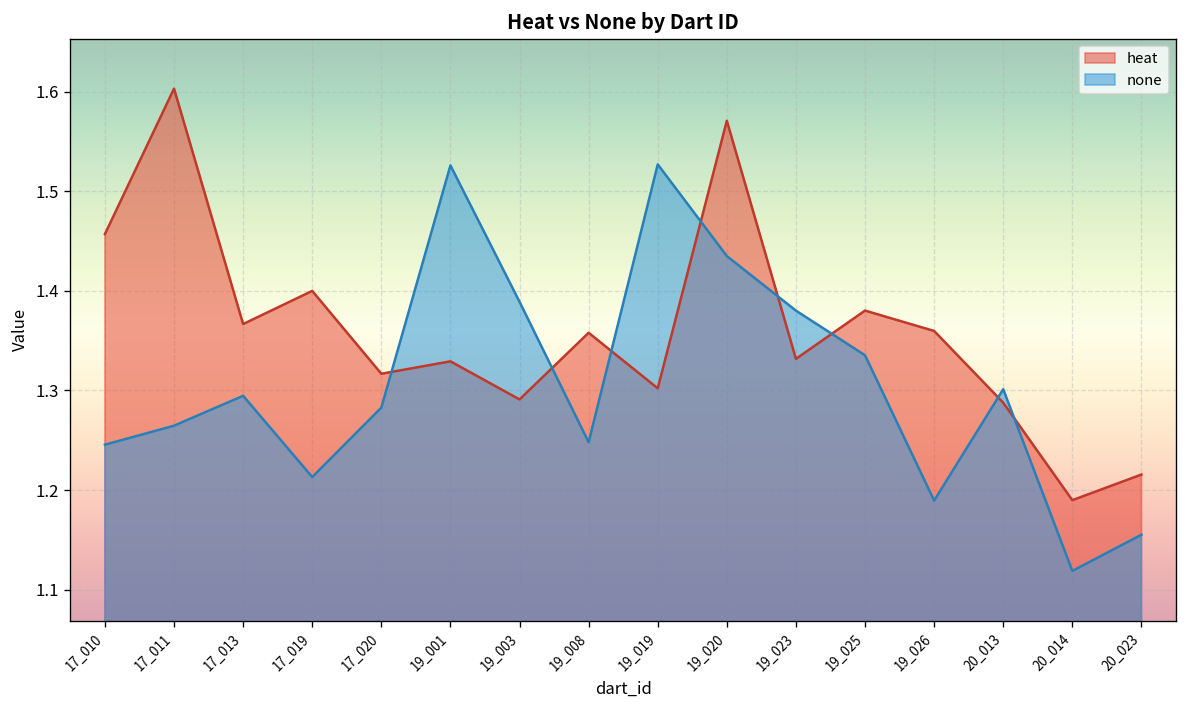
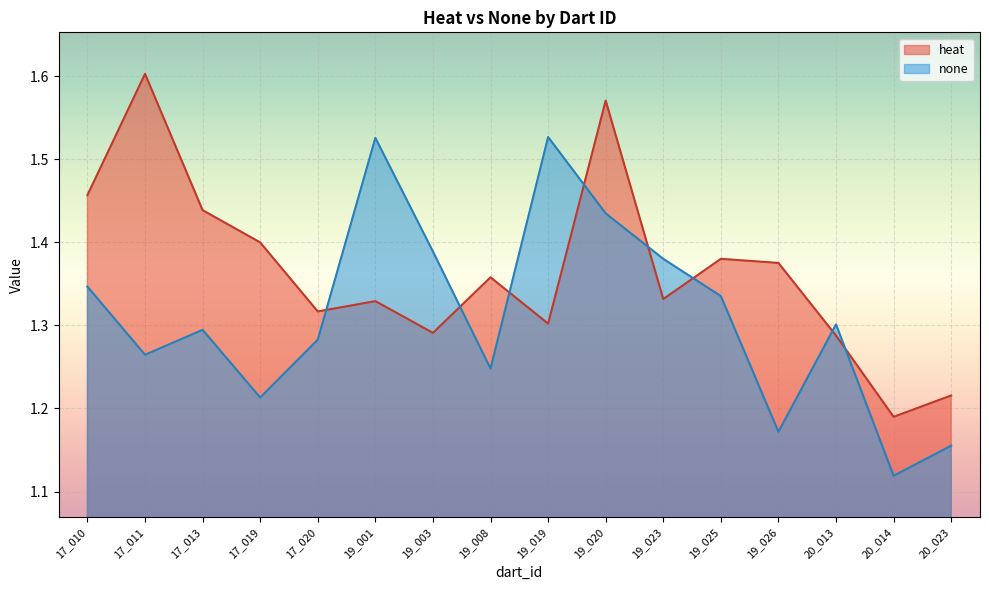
  {
    "heat": {
      "17_010": 1.46,
      "17_011": 1.60,
-     "17_013": 1.37,
+     "17_013": 1.44,
      "17_019": 1.40,
      "17_020": 1.32,
      "19_001": 1.33,
      "19_003": 1.29,
      "19_008": 1.36,
      "19_019": 1.30,
      "19_020": 1.57,
      "19_023": 1.33,
      "19_025": 1.38,
-     "19_026": 1.36,
+     "19_026": 1.38,
      "20_013": 1.29,
      "20_014": 1.19,
      "20_023": 1.22
    },
    "none": {
-     "17_010": 1.25,
+     "17_010": 1.35,
      "17_011": 1.26,
      "17_013": 1.29,
      "17_019": 1.21,
      "17_020": 1.28,
      "19_001": 1.53,
      "19_003": 1.39,
      "19_008": 1.25,
      "19_019": 1.53,
      "19_020": 1.43,
      "19_023": 1.38,
      "19_025": 1.34,
-     "19_026": 1.19,
+     "19_026": 1.17,
      "20_013": 1.30,
      "20_014": 1.12,
      "20_023": 1.16
    }
  }
